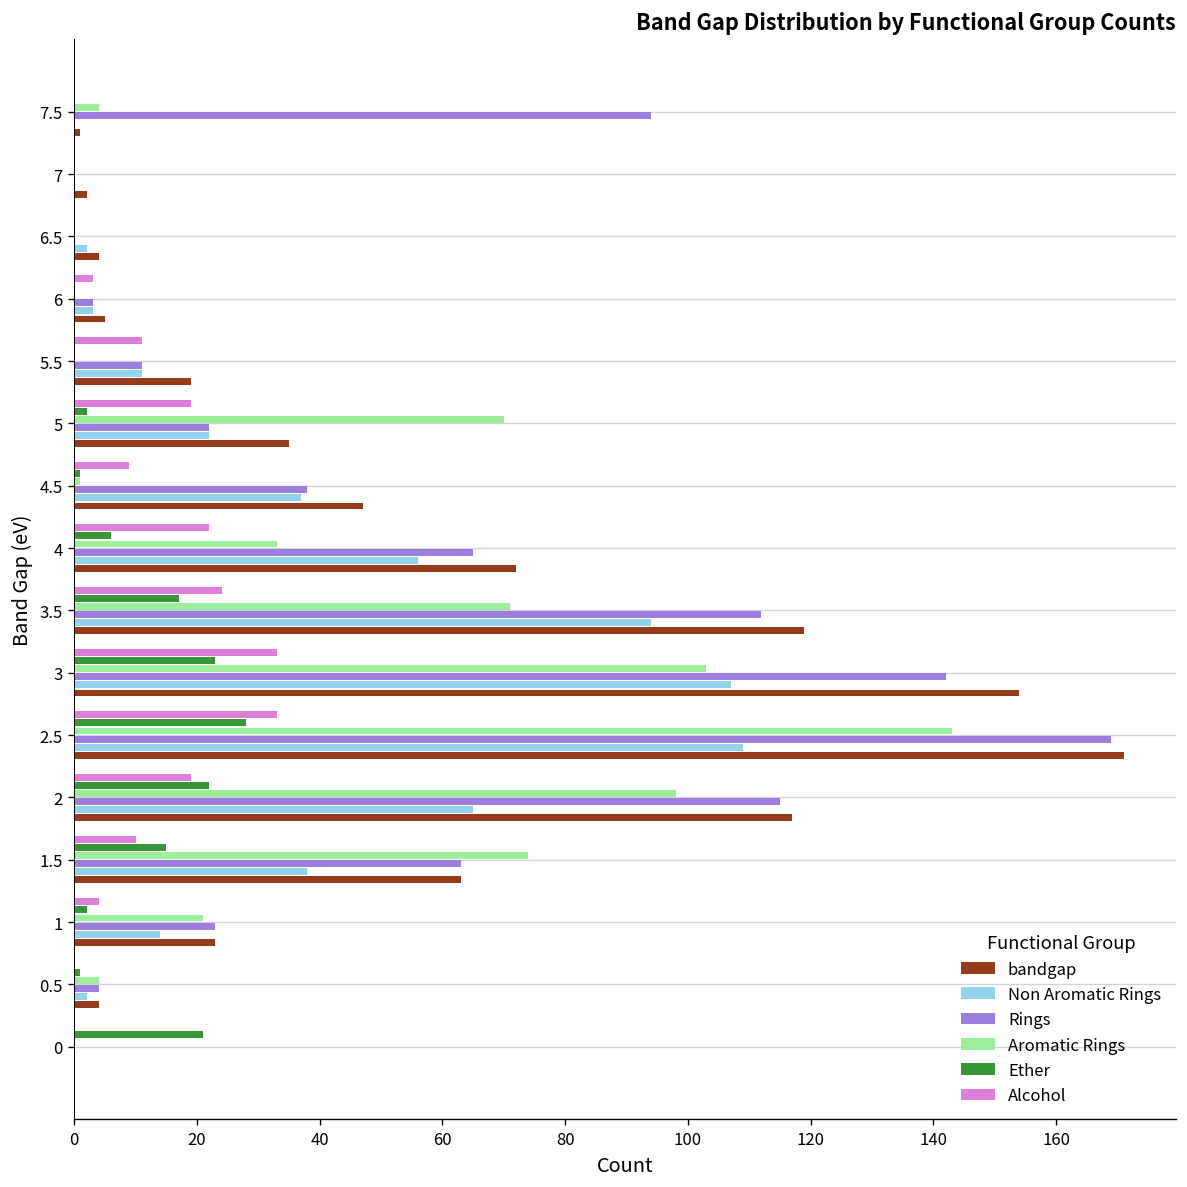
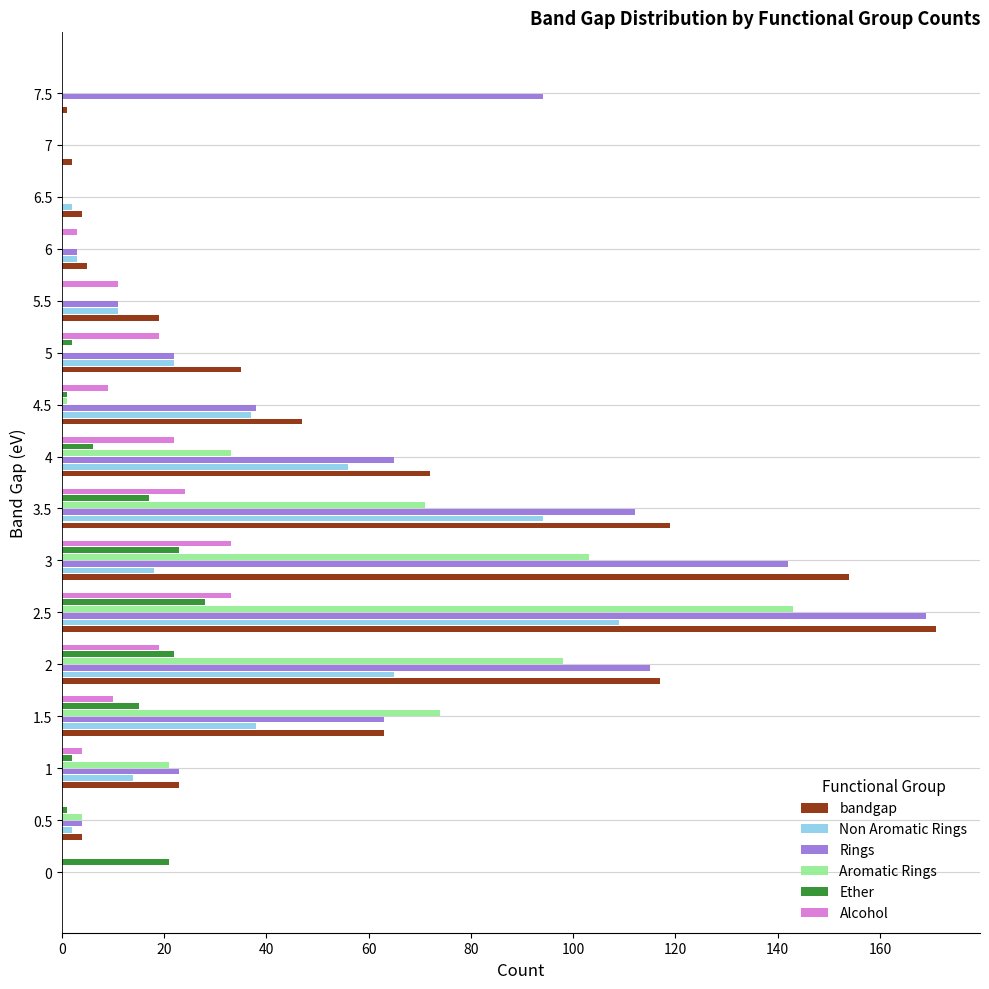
  {
    "bandgap": {
      "7.5": 1,
      "7": 2,
      "6.5": 4,
      "6": 5,
      "5.5": 19,
      "5": 35,
      "4.5": 47,
      "4": 72,
      "3.5": 119,
      "3": 154,
      "2.5": 171,
      "2": 117,
      "1.5": 63,
      "1": 23,
      "0.5": 4,
      "0": 0
    },
    "Non Aromatic Rings": {
      "7.5": 0,
      "7": 0,
      "6.5": 2,
      "6": 3,
      "5.5": 11,
      "5": 22,
      "4.5": 37,
      "4": 56,
      "3.5": 94,
-     "3": 107,
+     "3": 18,
      "2.5": 109,
      "2": 65,
      "1.5": 38,
      "1": 14,
      "0.5": 2,
      "0": 0
    },
    "Rings": {
      "7.5": 94,
      "7": 0,
      "6.5": 0,
      "6": 3,
      "5.5": 11,
      "5": 22,
      "4.5": 38,
      "4": 65,
      "3.5": 112,
      "3": 142,
      "2.5": 169,
      "2": 115,
      "1.5": 63,
      "1": 23,
      "0.5": 4,
      "0": 0
    },
    "Aromatic Rings": {
-     "7.5": 4,
+     "7.5": 0,
      "7": 0,
      "6.5": 0,
      "6": 0,
      "5.5": 0,
-     "5": 70,
+     "5": 0,
      "4.5": 1,
      "4": 33,
      "3.5": 71,
      "3": 103,
      "2.5": 143,
      "2": 98,
      "1.5": 74,
      "1": 21,
      "0.5": 4,
      "0": 0
    },
    "Ether": {
      "7.5": 0,
      "7": 0,
      "6.5": 0,
      "6": 0,
      "5.5": 0,
      "5": 2,
      "4.5": 1,
      "4": 6,
      "3.5": 17,
      "3": 23,
      "2.5": 28,
      "2": 22,
      "1.5": 15,
      "1": 2,
      "0.5": 1,
      "0": 21
    },
    "Alcohol": {
      "7.5": 0,
      "7": 0,
      "6.5": 0,
      "6": 3,
      "5.5": 11,
      "5": 19,
      "4.5": 9,
      "4": 22,
      "3.5": 24,
      "3": 33,
      "2.5": 33,
      "2": 19,
      "1.5": 10,
      "1": 4,
      "0.5": 0,
      "0": 0
    }
  }
